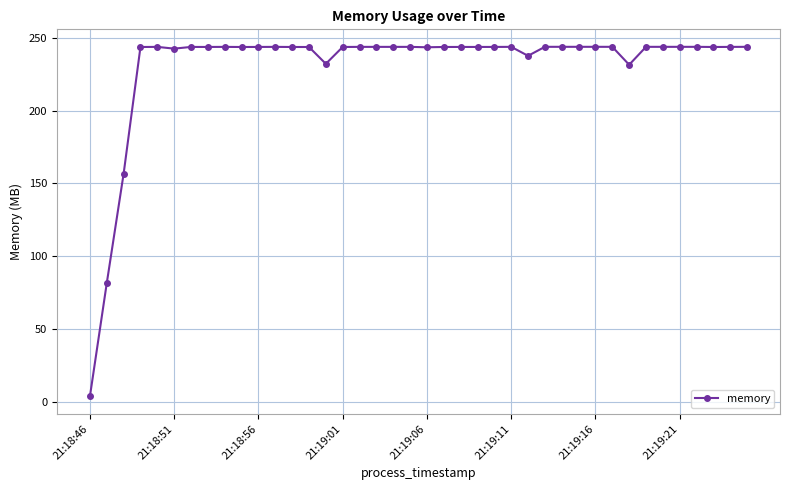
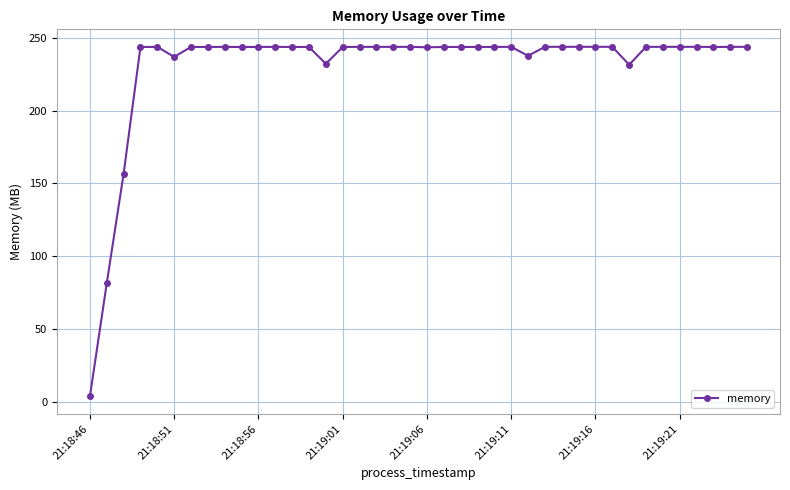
  {
    "21:18:46": 4,
-   "21:18:51": 243,
+   "21:18:51": 237,
    "21:18:56": 244,
    "21:19:01": 244,
    "21:19:06": 243,
    "21:19:11": 244,
    "21:19:16": 244,
    "21:19:21": 244
  }
